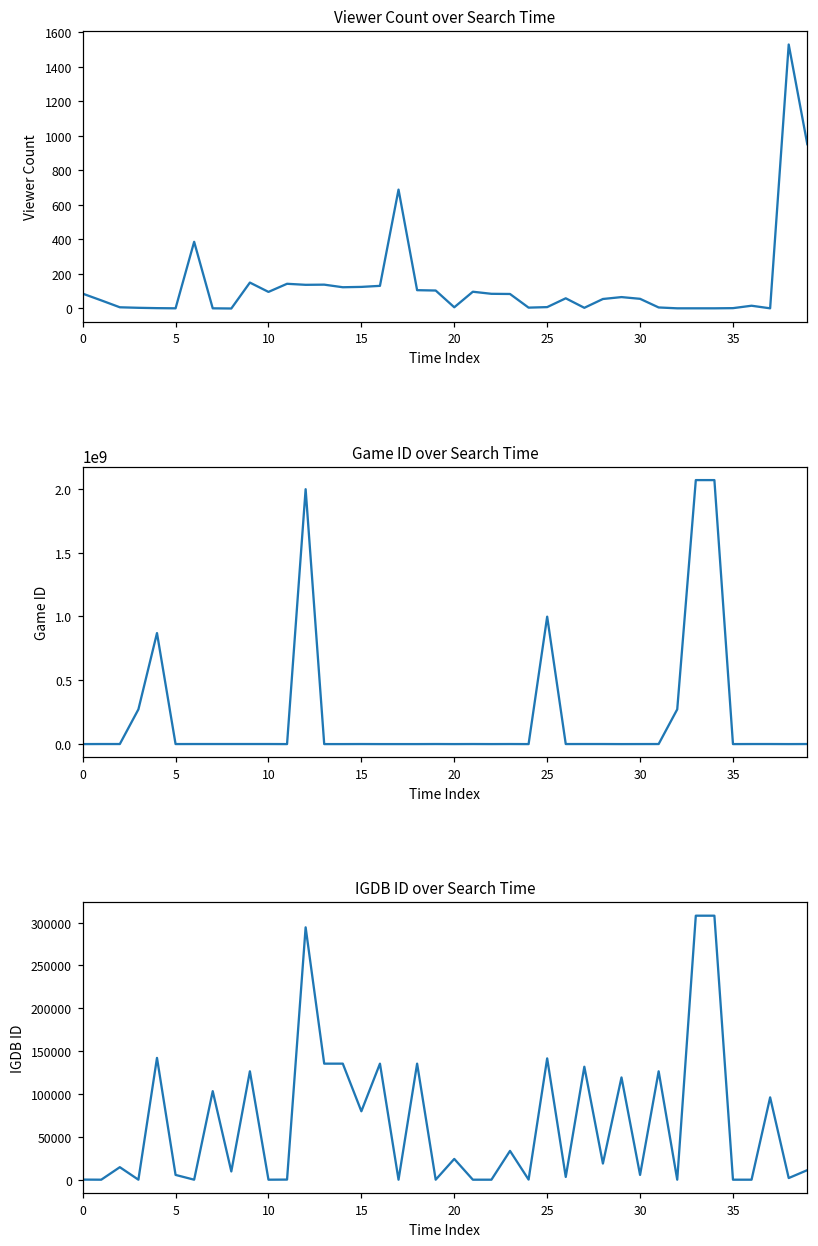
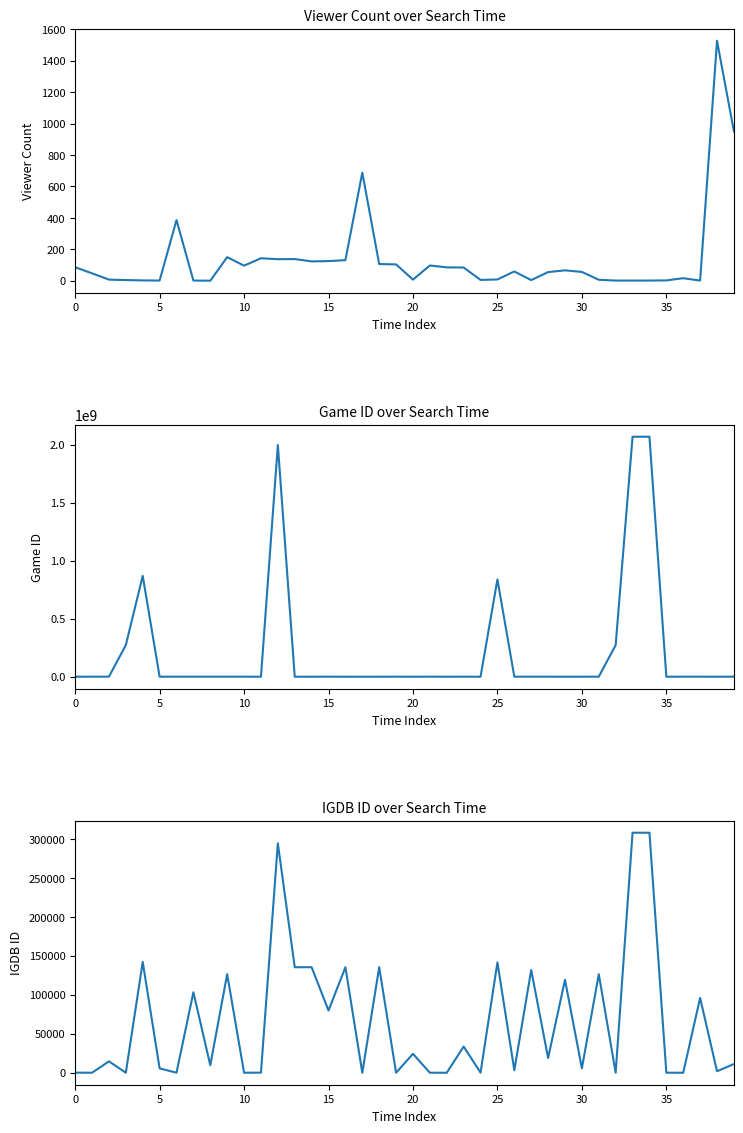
  {
    "Viewer Count over Search Time": {
      "0": 90,
      "5": 0,
      "10": 100,
      "15": 130,
      "20": 10,
      "25": 10,
      "30": 60,
      "35": 0
    },
    "Game ID over Search Time": {
      "0": 0,
      "5": 0,
      "10": 0,
      "15": 0,
      "20": 0,
-     "25": 1000000000,
+     "25": 840000000,
      "30": 0,
      "35": 0
    },
    "IGDB ID over Search Time": {
      "0": 0,
      "5": 10000,
      "10": 0,
      "15": 80000,
      "20": 20000,
      "25": 140000,
      "30": 10000,
      "35": 0
    }
  }
